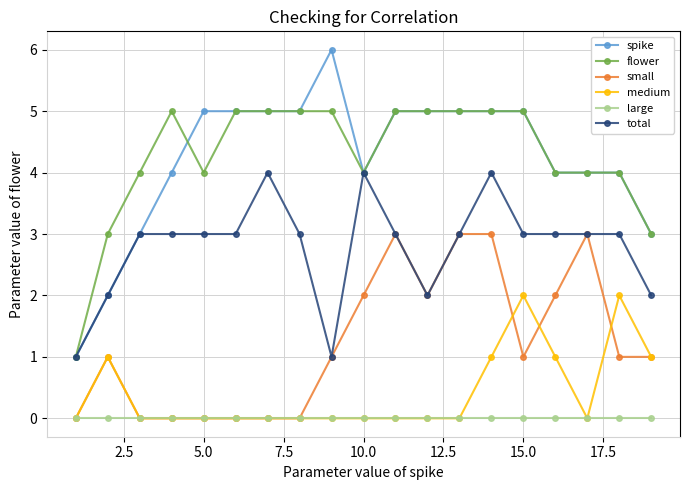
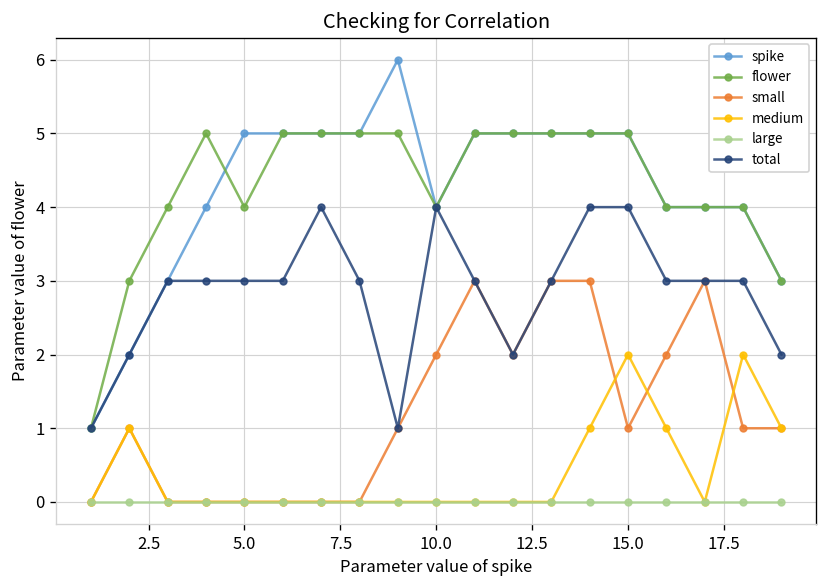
  {
    "spike": {
      "5.0": 5
    },
    "flower": {
      "5.0": 4
    },
    "small": {
      "10.0": 2,
      "15.0": 1
    },
    "medium": {
      "15.0": 2
    },
    "large": {
      "15.0": 0
    },
    "total": {
      "5.0": 3,
-     "15.0": 3
+     "15.0": 4
    }
  }
